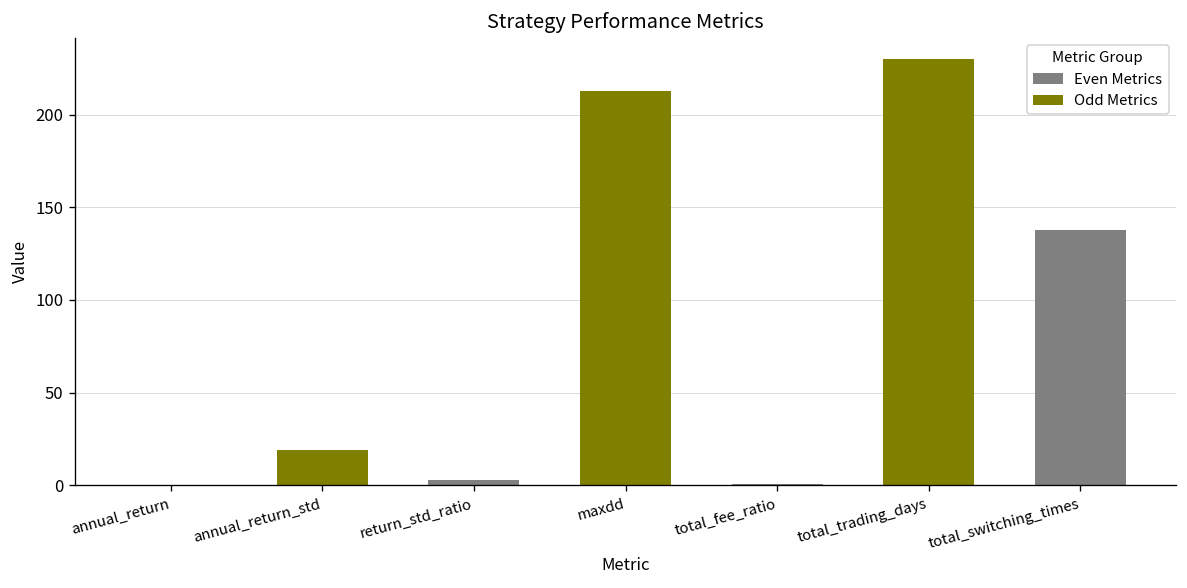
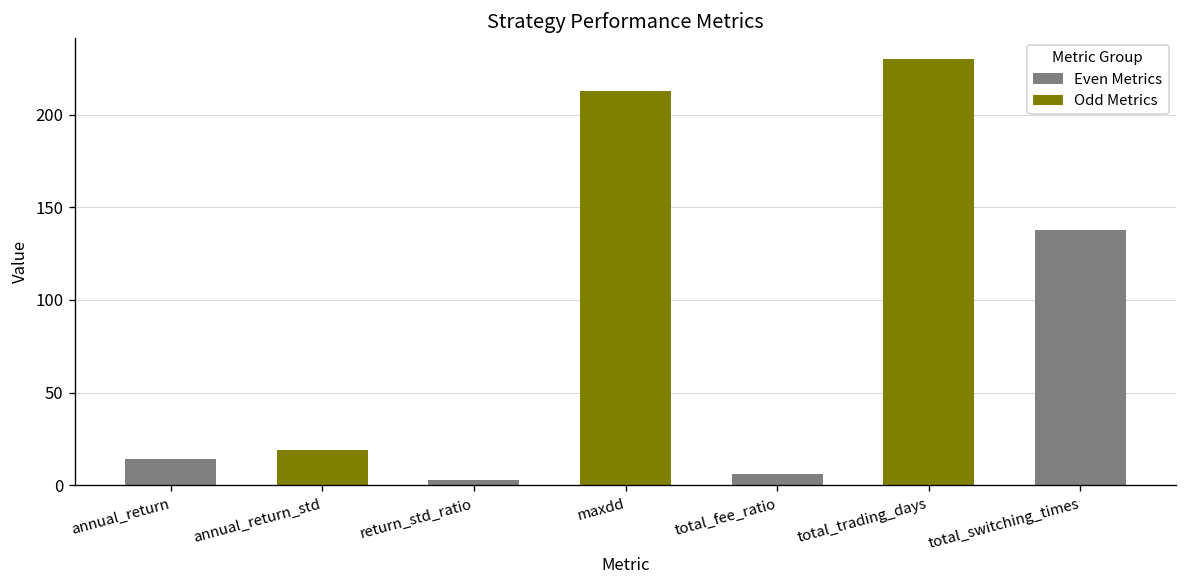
  {
    "Even Metrics": {
-     "annual_return": 0,
+     "annual_return": 14,
      "return_std_ratio": 3,
-     "total_fee_ratio": 1,
+     "total_fee_ratio": 6,
      "total_switching_times": 138
    },
    "Odd Metrics": {
      "annual_return_std": 19,
      "maxdd": 212,
      "total_trading_days": 230
    }
  }
